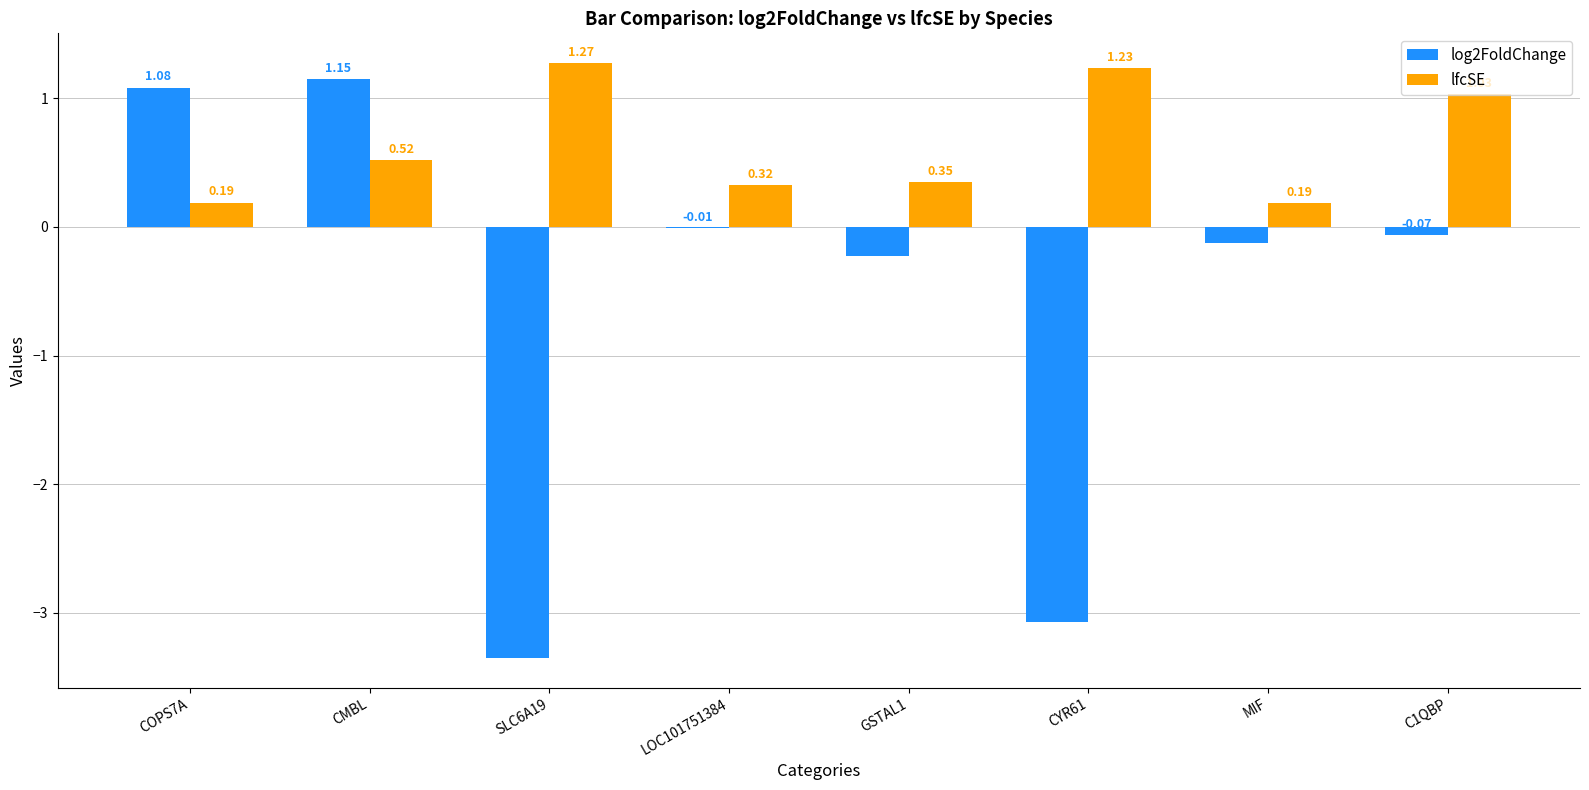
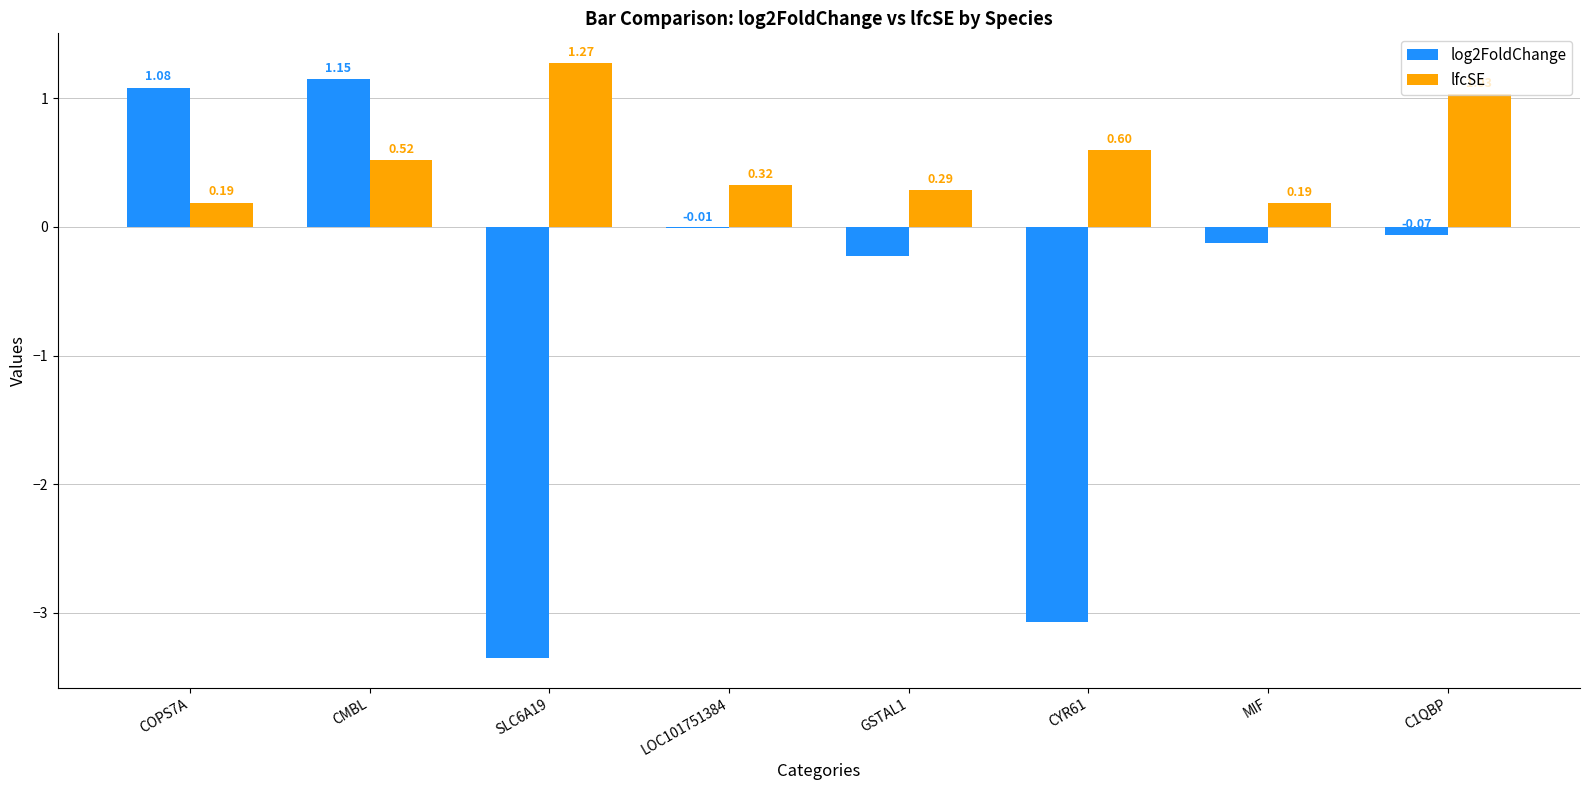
  {
    "log2FoldChange": {
      "COPS7A": 1.08,
      "CMBL": 1.15,
      "LOC101751384": -0.01,
      "C1QBP": -0.07
    },
    "lfcSE": {
      "COPS7A": 0.19,
      "CMBL": 0.52,
      "SLC6A19": 1.27,
      "LOC101751384": 0.32,
-     "GSTAL1": 0.35,
-     "CYR61": 1.23,
+     "GSTAL1": 0.29,
+     "CYR61": 0.60,
      "MIF": 0.19
    }
  }
